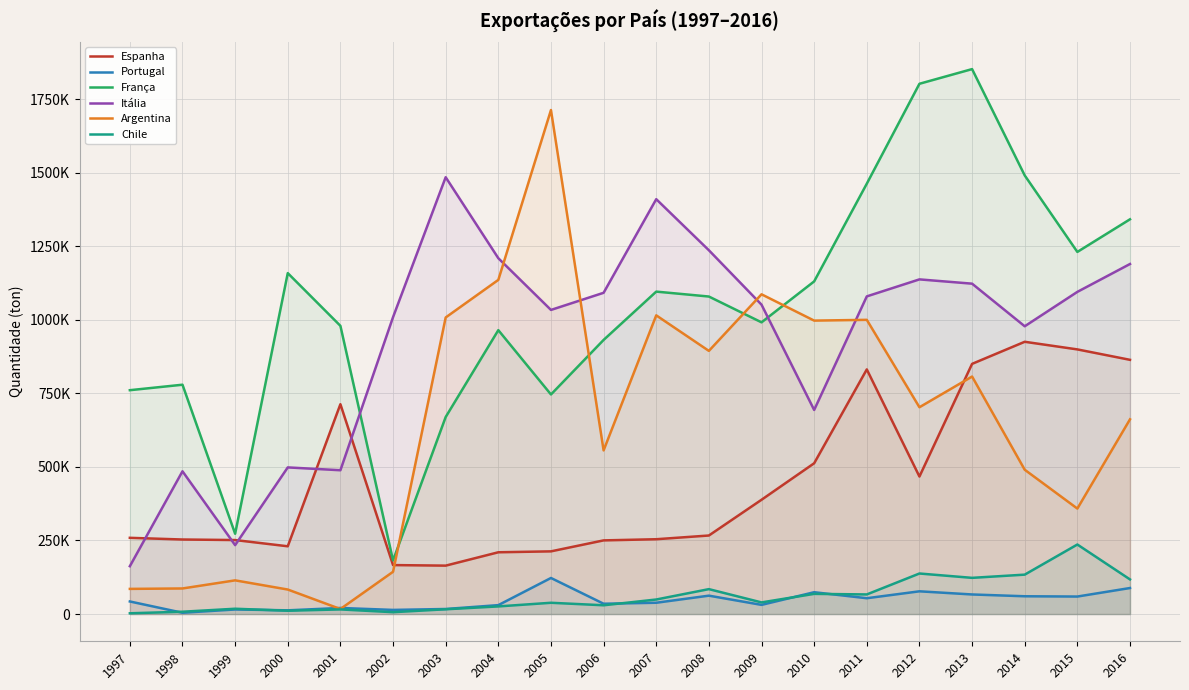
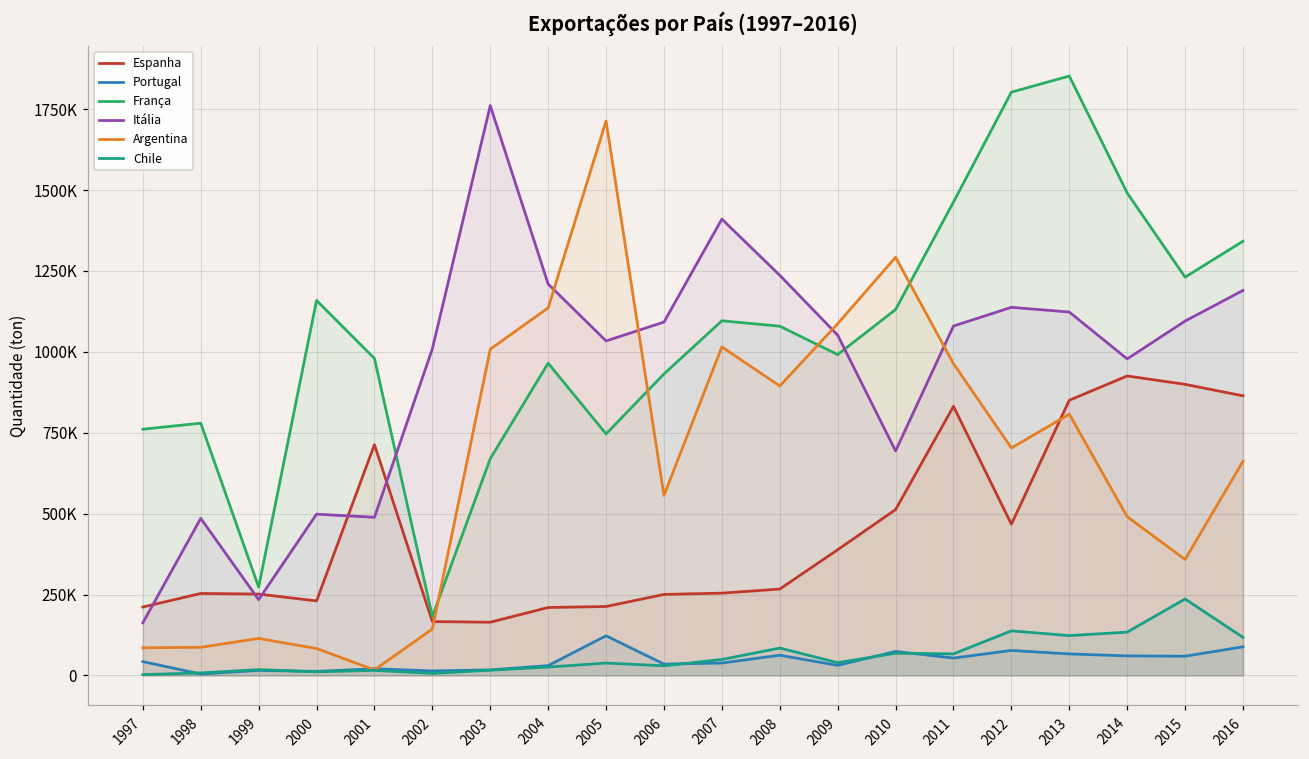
  {
    "Espanha": {
-     "1997": 260000,
+     "1997": 210000,
      "1998": 250000,
      "1999": 250000,
      "2000": 230000,
      "2001": 710000,
      "2002": 170000,
      "2003": 160000,
      "2004": 210000,
      "2005": 210000,
      "2006": 250000,
      "2007": 250000,
      "2008": 270000,
      "2009": 390000,
      "2010": 510000,
      "2011": 830000,
      "2012": 470000,
      "2013": 850000,
      "2014": 930000,
      "2015": 900000,
      "2016": 860000
    },
    "Portugal": {
      "1997": 40000,
      "2005": 120000,
      "2007": 40000,
      "2008": 60000,
      "2011": 50000,
      "2012": 80000,
      "2013": 70000,
      "2014": 60000,
      "2015": 60000,
      "2016": 90000
    },
    "Itália": {
      "1997": 160000,
      "1998": 490000,
      "1999": 230000,
      "2000": 500000,
      "2001": 490000,
      "2002": 1010000,
-     "2003": 1480000,
+     "2003": 1760000,
      "2004": 1210000,
      "2005": 1030000,
      "2006": 1090000,
      "2007": 1410000,
      "2008": 1240000,
      "2009": 1050000,
      "2010": 690000,
      "2011": 1080000,
      "2012": 1140000,
      "2013": 1120000,
      "2014": 980000,
      "2015": 1100000,
      "2016": 1190000
    },
    "Argentina": {
      "1997": 90000,
      "1998": 90000,
      "1999": 110000,
      "2000": 80000,
      "2002": 140000,
      "2003": 1010000,
      "2004": 1140000,
      "2005": 1710000,
      "2006": 560000,
      "2007": 1020000,
      "2008": 890000,
      "2009": 1090000,
-     "2010": 1000000,
-     "2011": 1000000,
+     "2010": 1290000,
+     "2011": 960000,
      "2012": 700000,
      "2013": 810000,
      "2014": 490000,
      "2015": 360000,
      "2016": 660000
    }
  }
